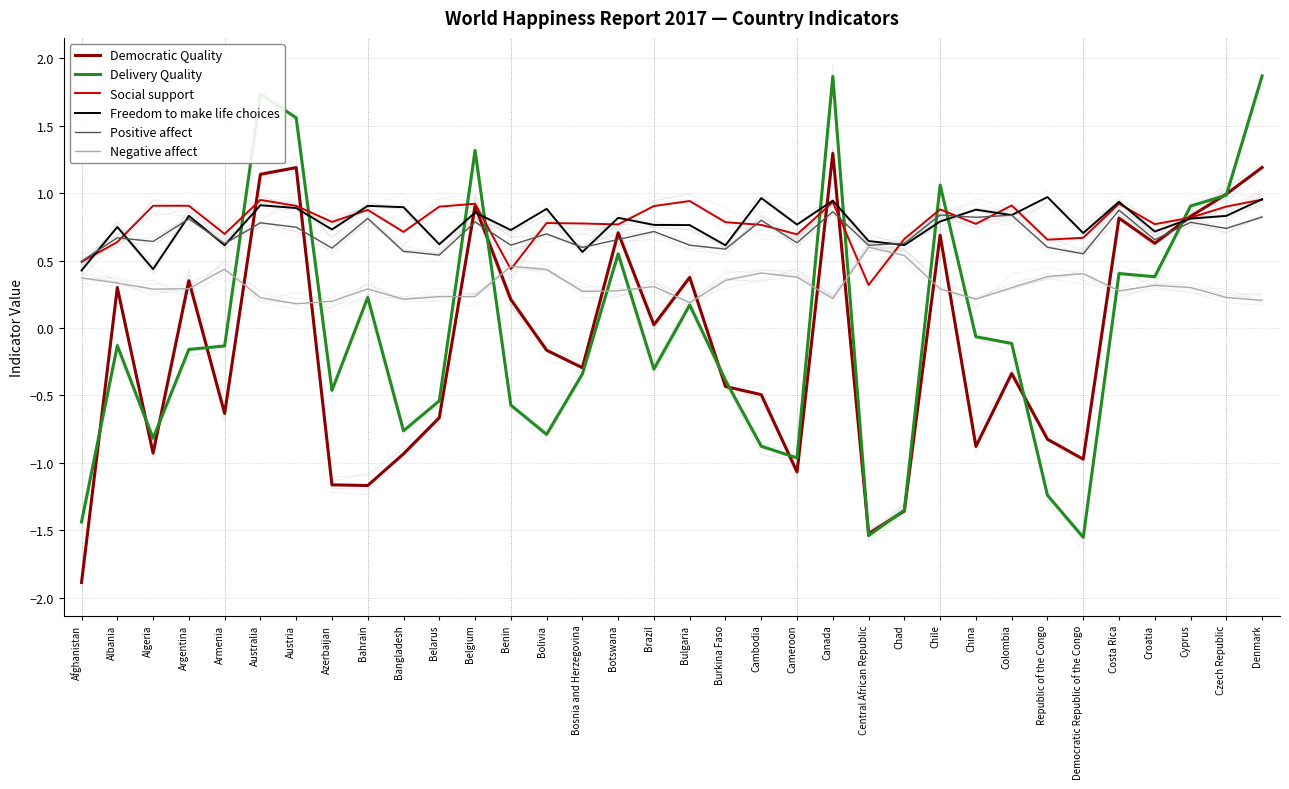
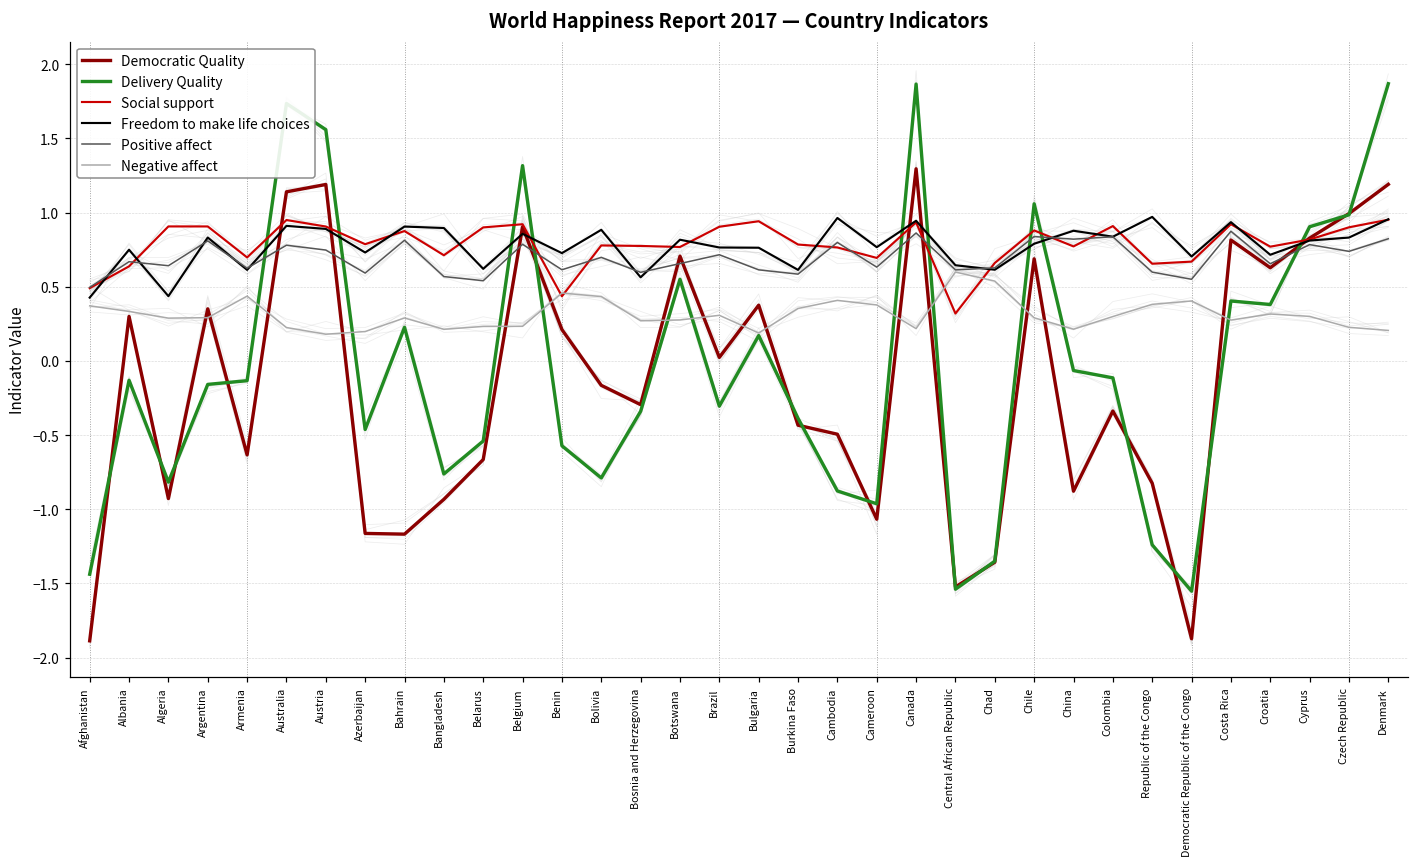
  {
    "Democratic Quality": {
      "Brazil": 0.02,
-     "Democratic Republic of the Congo": -0.97
+     "Democratic Republic of the Congo": -1.87
    },
    "Social support": {
      "Algeria": 0.91
    }
  }
